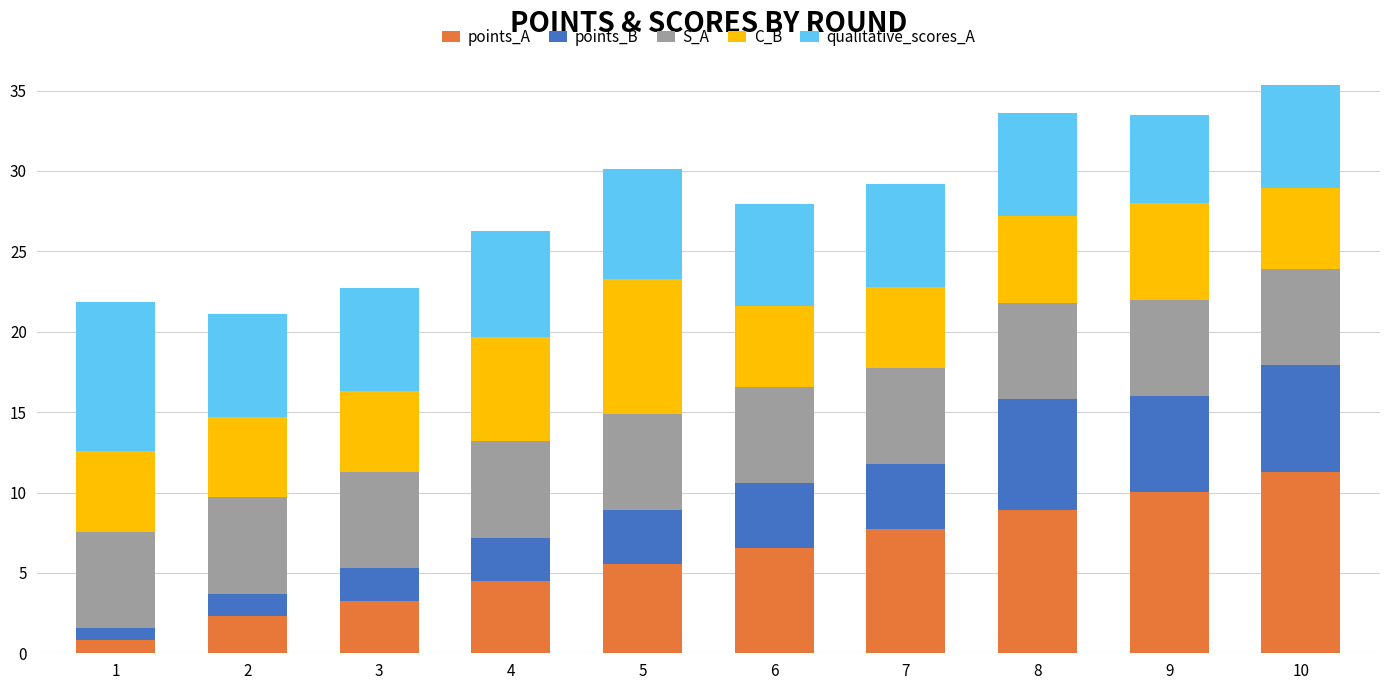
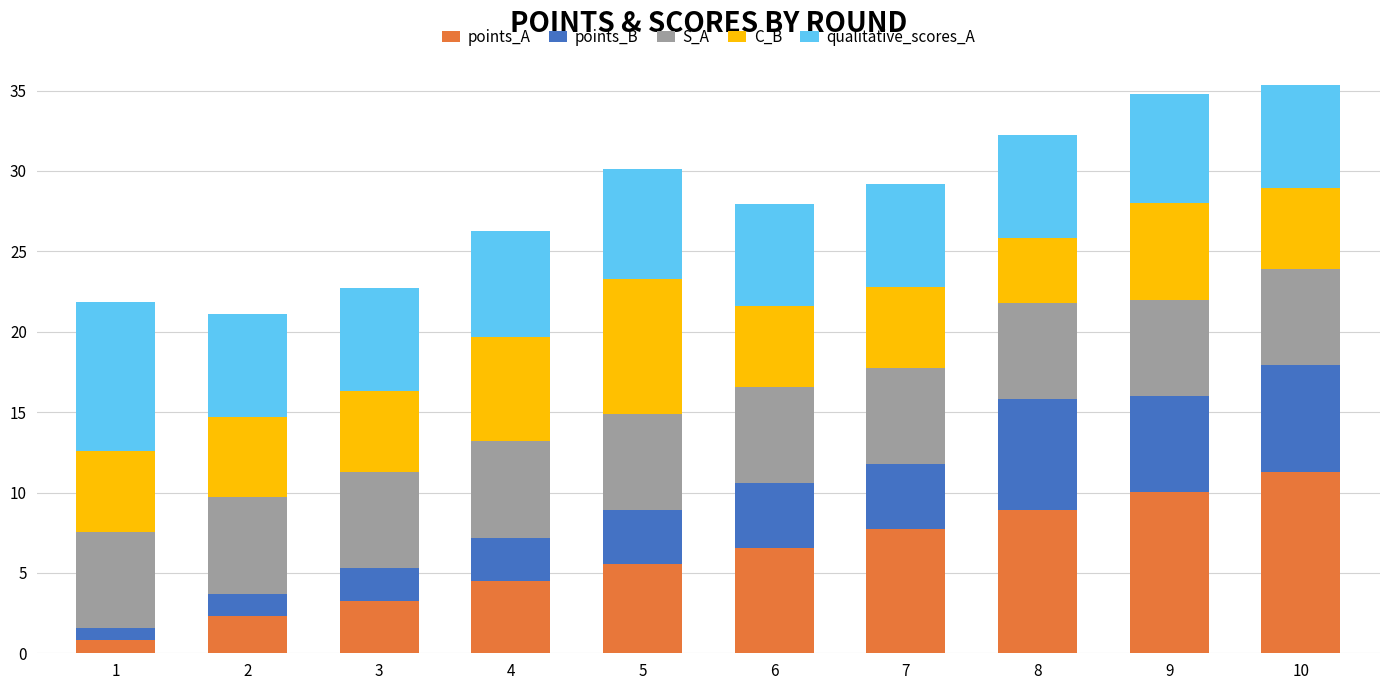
  {
    "points_A": {
      "1": 0.8,
      "2": 2.3,
      "3": 3.3,
      "4": 4.5,
      "5": 5.5,
      "6": 6.6,
      "7": 7.7,
      "8": 8.9,
      "9": 10.0,
      "10": 11.3
    },
    "points_B": {
      "1": 0.7,
      "2": 1.4,
      "3": 2.0,
      "4": 2.7,
      "5": 3.4,
      "6": 4.0,
      "7": 4.1,
      "8": 6.9,
      "9": 6.0,
      "10": 6.7
    },
    "S_A": {
      "1": 6.0,
      "2": 6.0,
      "3": 6.0,
      "4": 6.0,
      "5": 6.0,
      "6": 6.0,
      "7": 6.0,
      "8": 6.0,
      "9": 6.0,
      "10": 6.0
    },
    "C_B": {
      "1": 5.0,
      "2": 5.0,
      "3": 5.0,
      "4": 6.5,
      "5": 8.4,
      "6": 5.0,
      "7": 5.0,
-     "8": 5.4,
+     "8": 4.0,
      "9": 6.0,
      "10": 5.0
    },
    "qualitative_scores_A": {
      "1": 9.3,
      "2": 6.4,
      "3": 6.4,
      "4": 6.6,
      "5": 6.8,
      "6": 6.4,
      "7": 6.4,
      "8": 6.4,
-     "9": 5.5,
+     "9": 6.8,
      "10": 6.4
    }
  }
